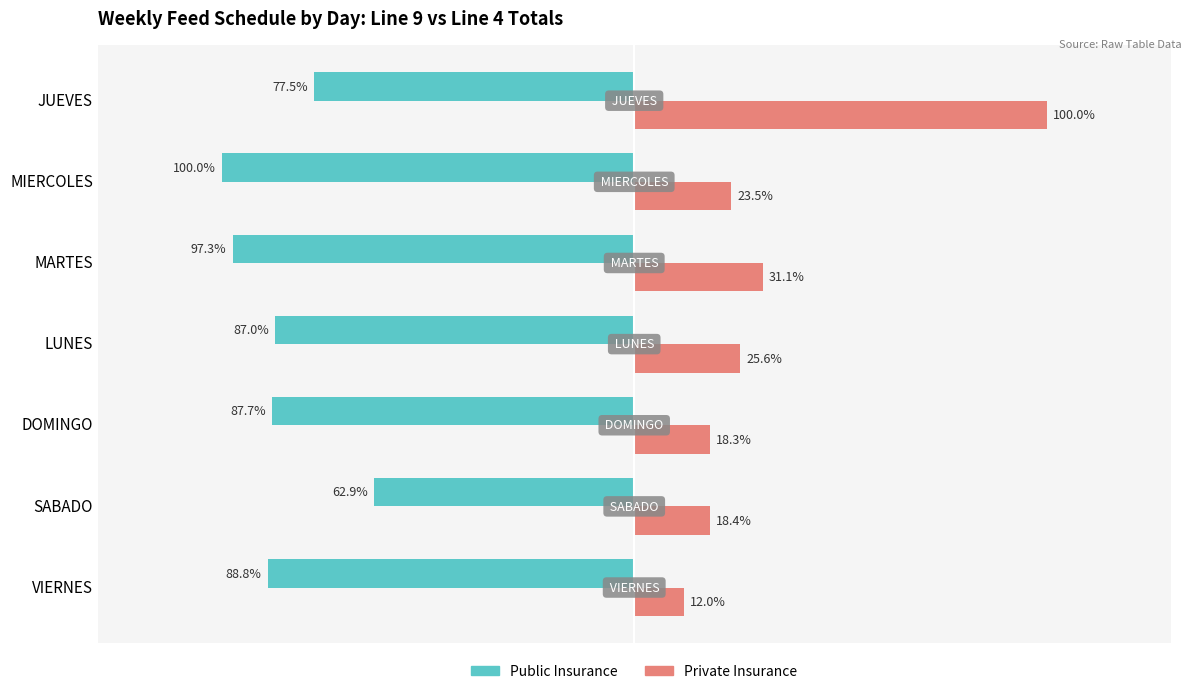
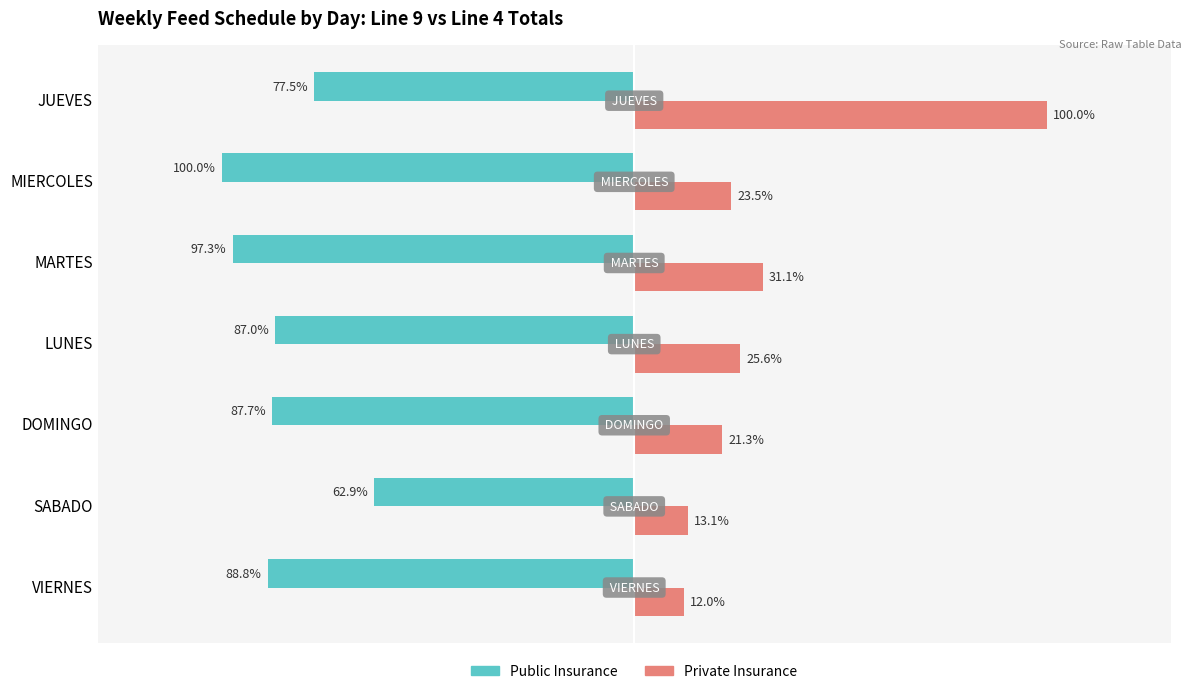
  {
    "Private Insurance": {
      "JUEVES": "100.0%",
      "MIERCOLES": "23.5%",
      "MARTES": "31.1%",
      "LUNES": "25.6%",
-     "DOMINGO": "18.3%",
-     "SABADO": "18.4%",
+     "DOMINGO": "21.3%",
+     "SABADO": "13.1%",
      "VIERNES": "12.0%"
    }
  }
